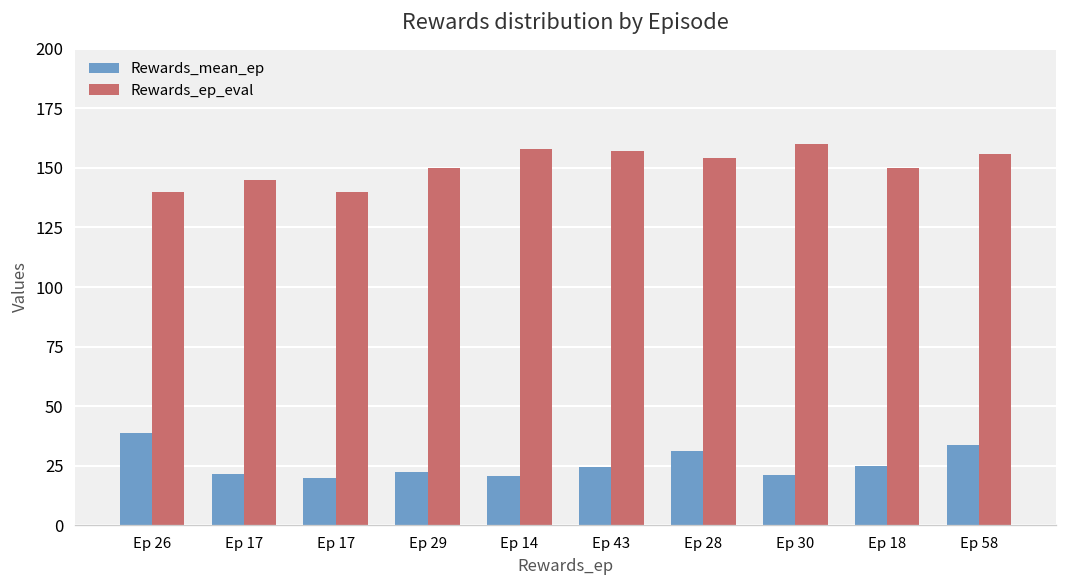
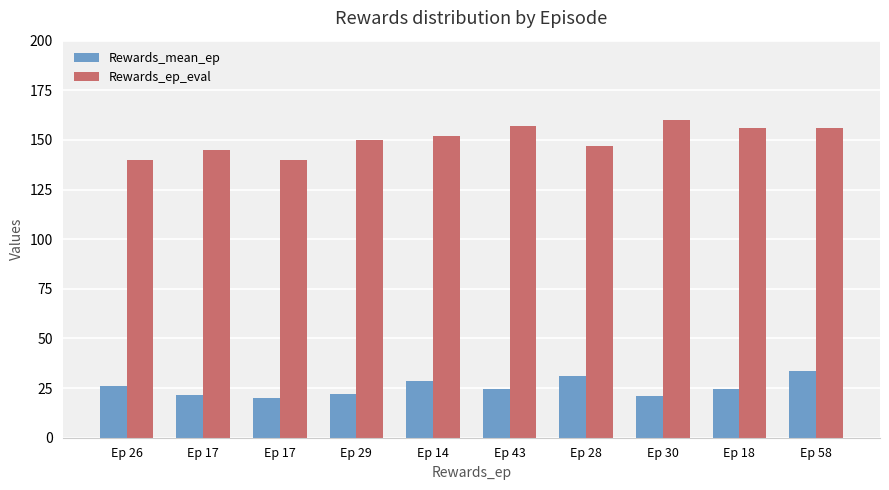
  {
    "Rewards_mean_ep": {
-     "Ep 26": 39,
+     "Ep 26": 26,
      "Ep 29": 22,
-     "Ep 14": 21,
+     "Ep 14": 29,
      "Ep 43": 24,
      "Ep 28": 31,
      "Ep 30": 21,
      "Ep 18": 25,
      "Ep 58": 34
    },
    "Rewards_ep_eval": {
      "Ep 26": 140,
      "Ep 29": 150,
-     "Ep 14": 158,
+     "Ep 14": 152,
      "Ep 43": 157,
-     "Ep 28": 154,
+     "Ep 28": 147,
      "Ep 30": 160,
-     "Ep 18": 150,
+     "Ep 18": 156,
      "Ep 58": 156
    }
  }
